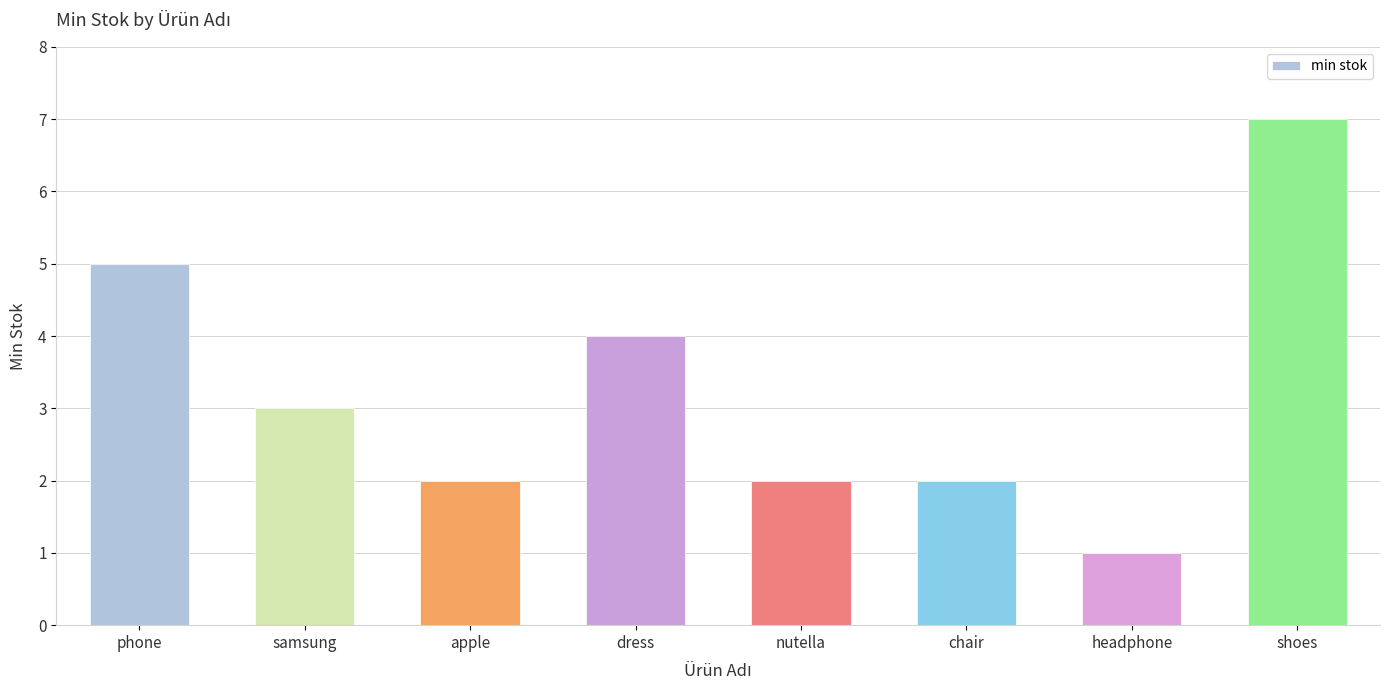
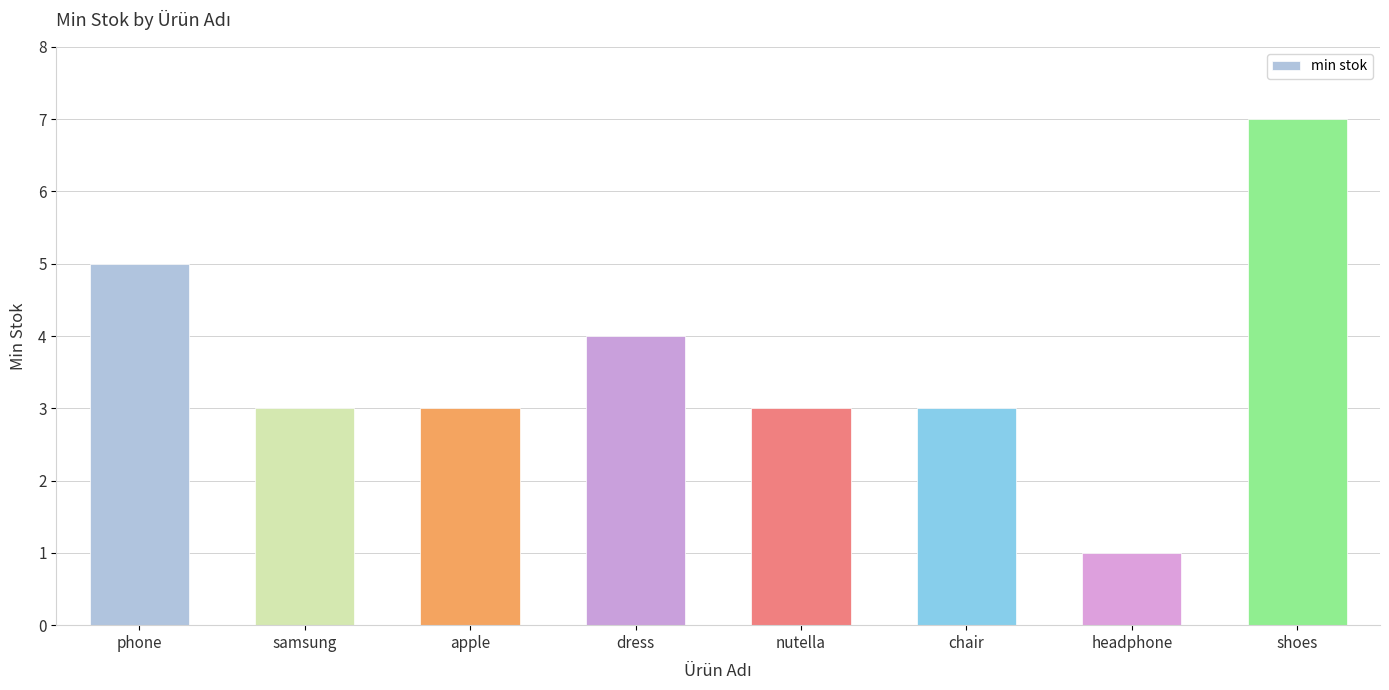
  {
    "phone": 5,
    "samsung": 3,
-   "apple": 2,
+   "apple": 3,
    "dress": 4,
-   "nutella": 2,
-   "chair": 2,
+   "nutella": 3,
+   "chair": 3,
    "headphone": 1,
    "shoes": 7
  }
